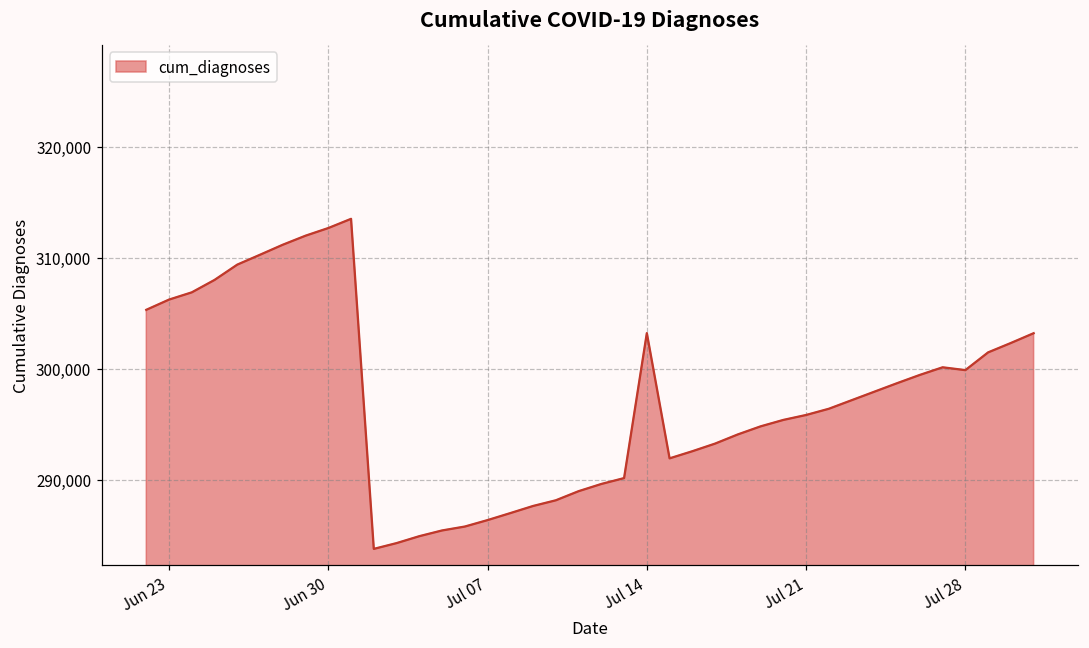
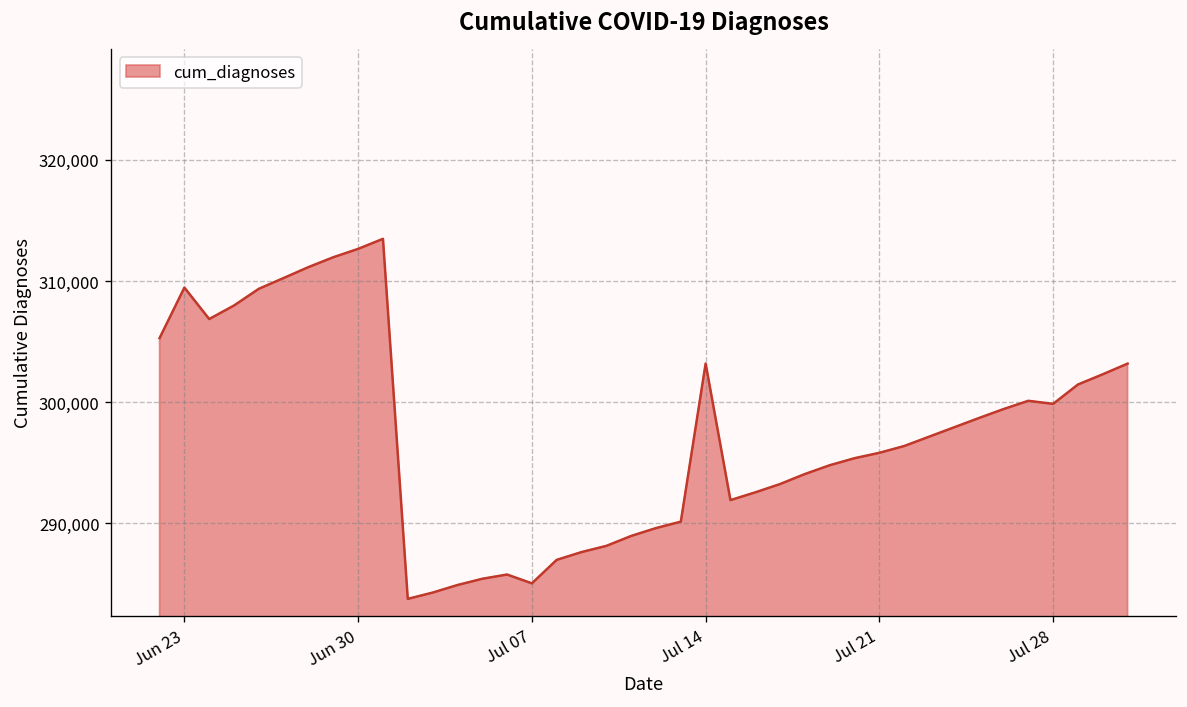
  {
-   "Jun 23": "306,200",
+   "Jun 23": "309,500",
    "Jun 30": "312,700",
-   "Jul 07": "286,300",
+   "Jul 07": "285,000",
    "Jul 14": "303,200",
    "Jul 21": "295,800",
    "Jul 28": "299,900"
  }
